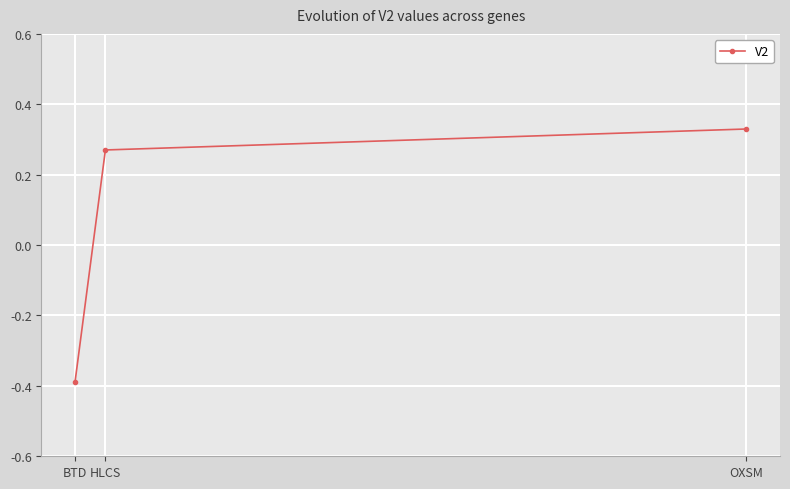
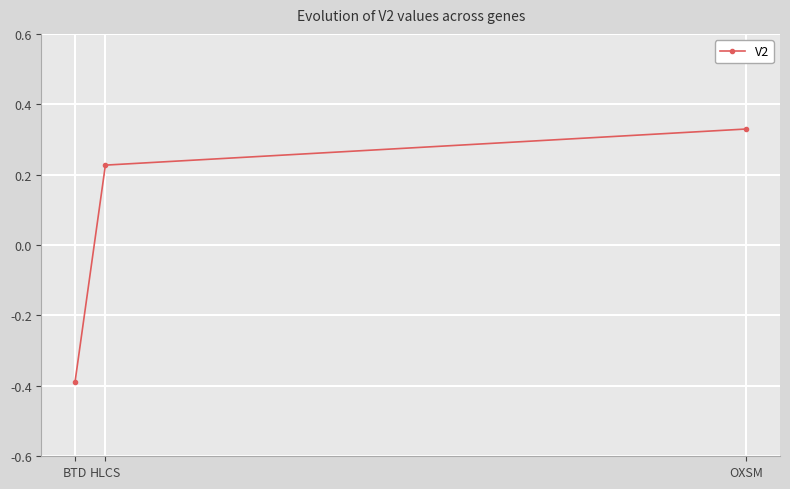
  {
    "BTD": -0.39,
-   "HLCS": 0.27,
+   "HLCS": 0.23,
    "OXSM": 0.33
  }
